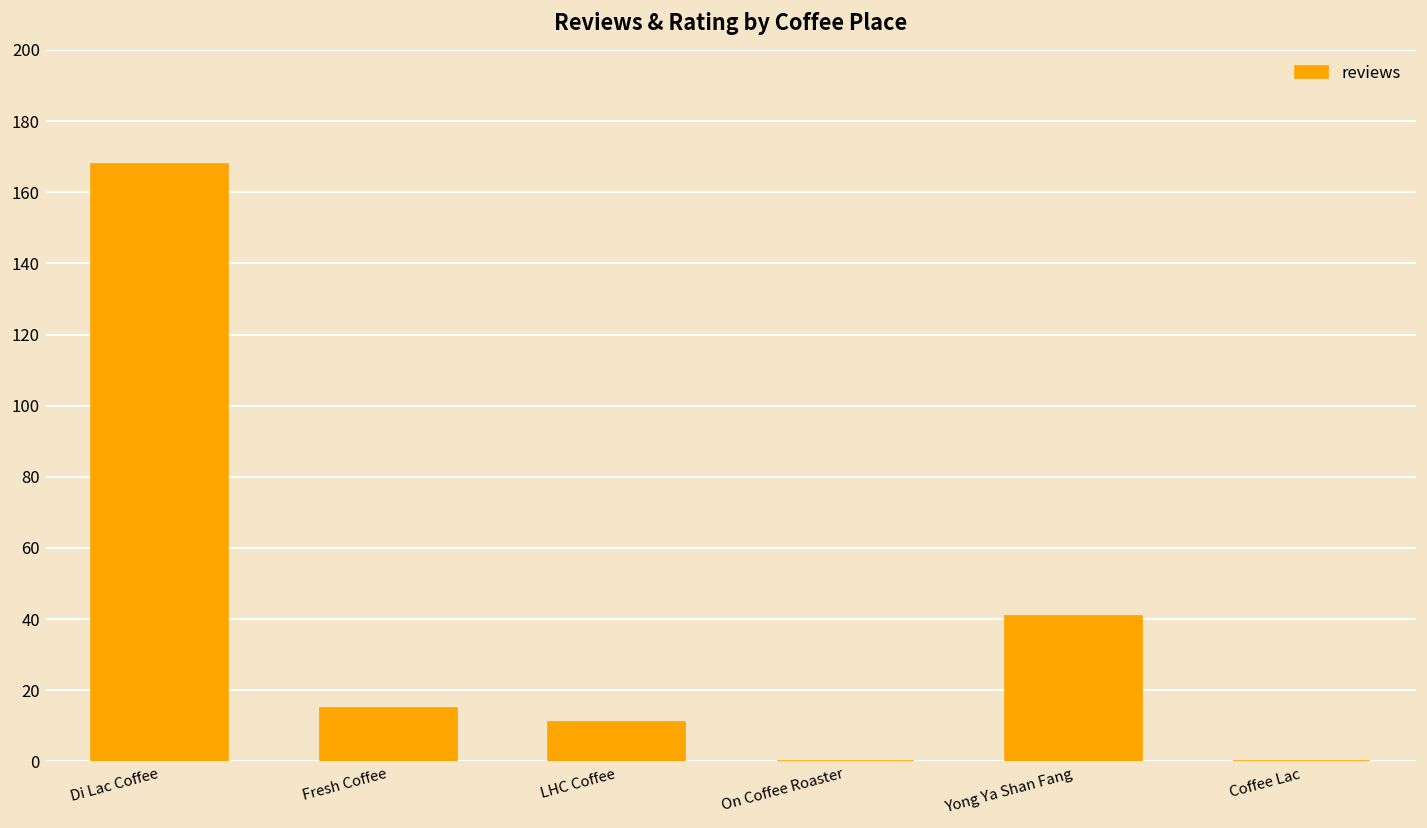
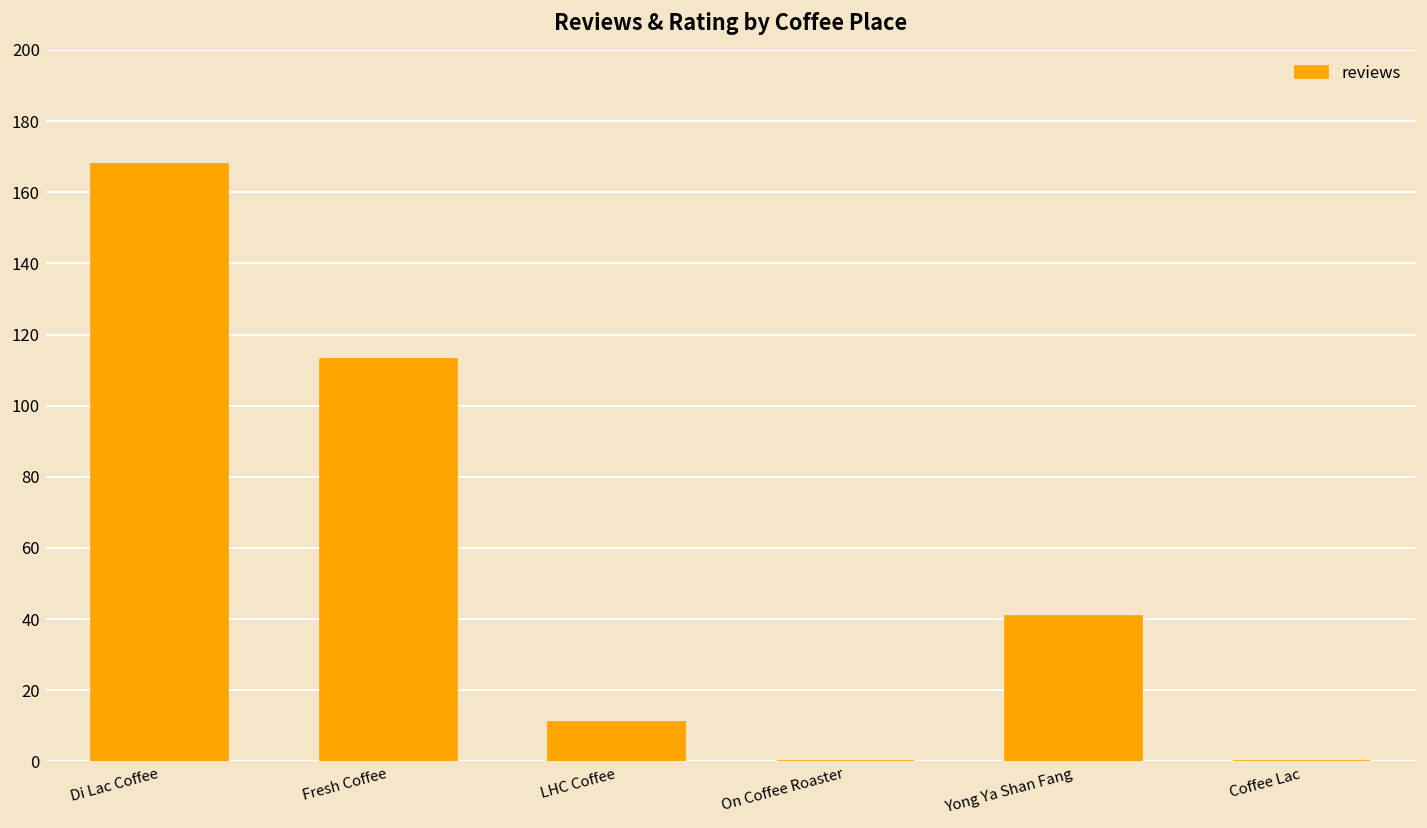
  {
    "Di Lac Coffee": 168,
-   "Fresh Coffee": 15,
+   "Fresh Coffee": 113,
    "LHC Coffee": 11,
    "On Coffee Roaster": 0,
    "Yong Ya Shan Fang": 41,
    "Coffee Lac": 0
  }
